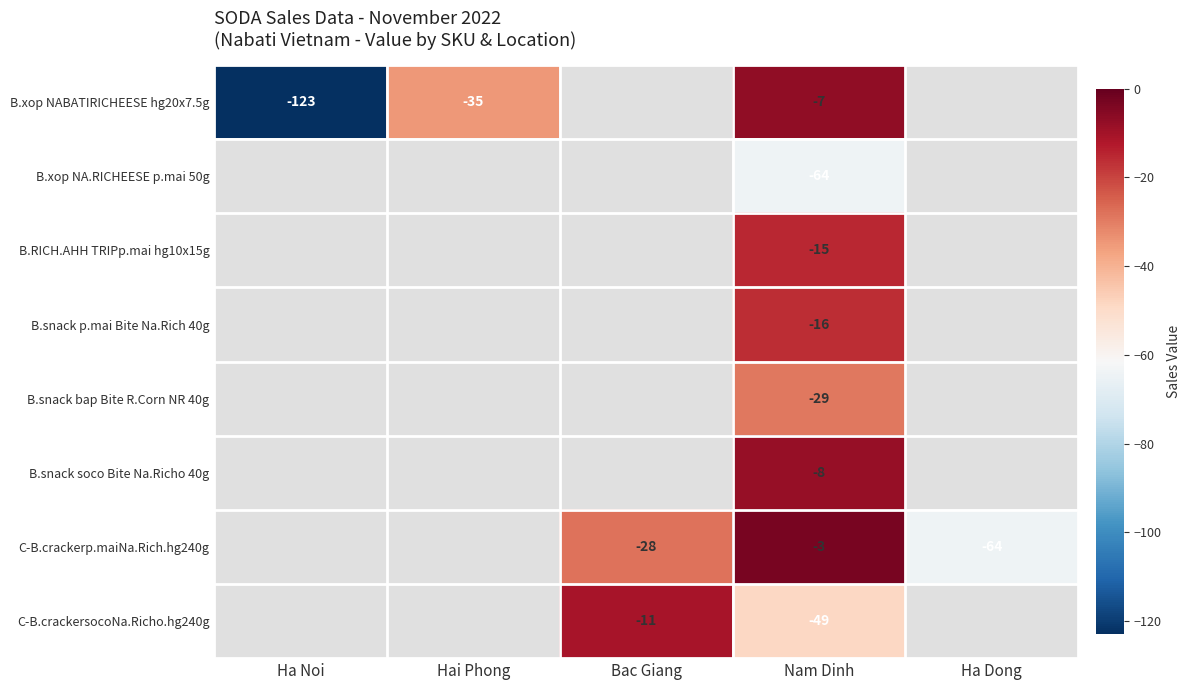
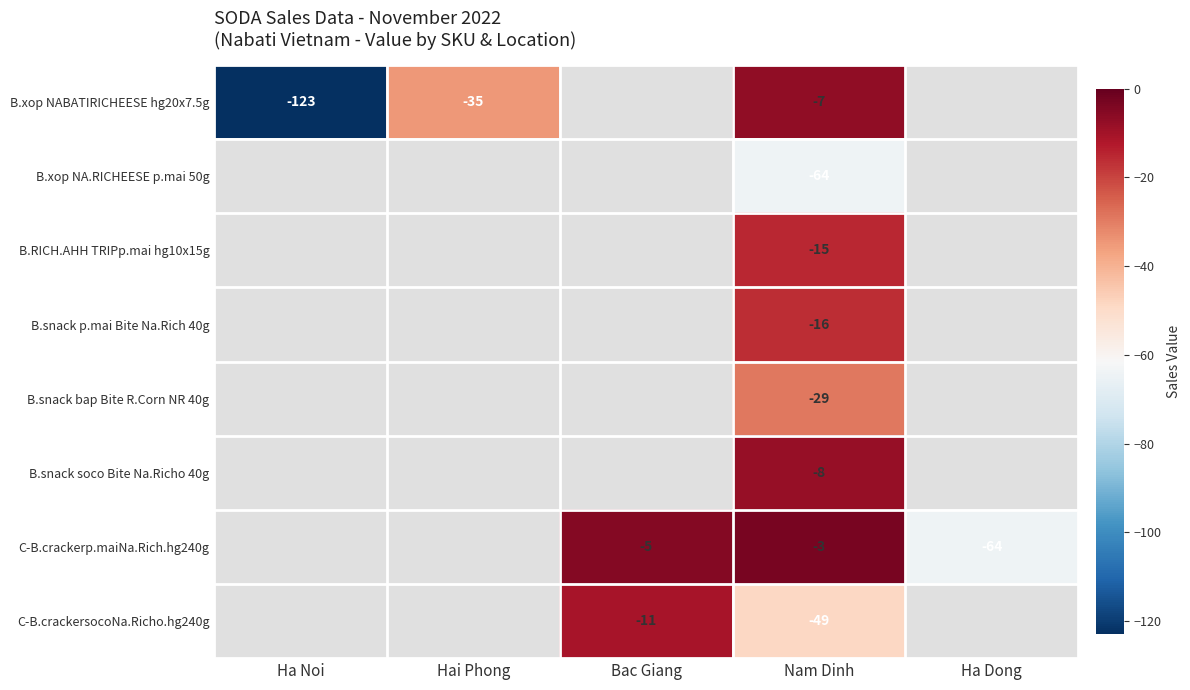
  {
    "B.xop NABATIRICHEESE hg20x7.5g": {
      "Ha Noi": -123,
      "Hai Phong": -35,
      "Nam Dinh": -7
    },
    "B.RICH.AHH TRIPp.mai hg10x15g": {
      "Nam Dinh": -15
    },
    "B.snack p.mai Bite Na.Rich 40g": {
      "Nam Dinh": -16
    },
    "B.snack bap Bite R.Corn NR 40g": {
      "Nam Dinh": -29
    },
    "B.snack soco Bite Na.Richo 40g": {
      "Nam Dinh": -8
    },
    "C-B.crackerp.maiNa.Rich.hg240g": {
-     "Bac Giang": -28,
+     "Bac Giang": -5,
      "Nam Dinh": -3
    },
    "C-B.crackersocoNa.Richo.hg240g": {
      "Bac Giang": -11,
      "Nam Dinh": -49
    }
  }
